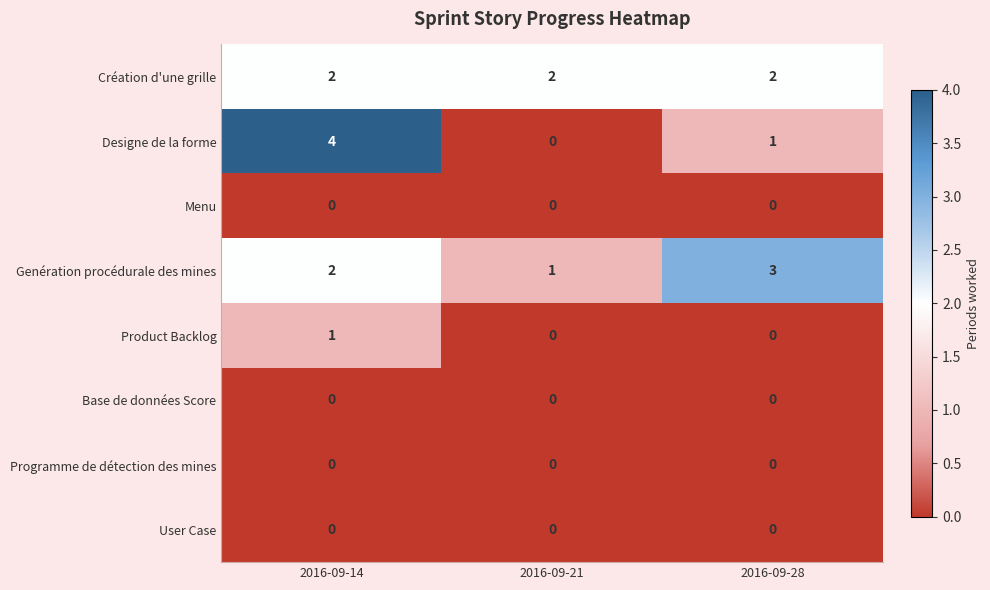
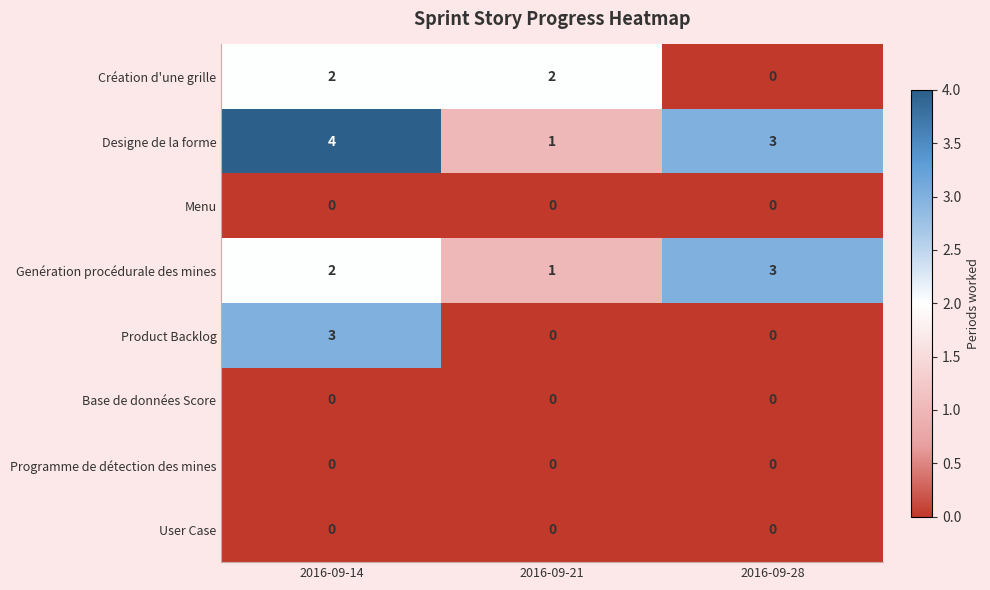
  {
    "Création d'une grille": {
      "2016-09-14": 2,
      "2016-09-21": 2,
-     "2016-09-28": 2
+     "2016-09-28": 0
    },
    "Designe de la forme": {
      "2016-09-14": 4,
-     "2016-09-21": 0,
-     "2016-09-28": 1
+     "2016-09-21": 1,
+     "2016-09-28": 3
    },
    "Menu": {
      "2016-09-14": 0,
      "2016-09-21": 0,
      "2016-09-28": 0
    },
    "Genération procédurale des mines": {
      "2016-09-14": 2,
      "2016-09-21": 1,
      "2016-09-28": 3
    },
    "Product Backlog": {
-     "2016-09-14": 1,
+     "2016-09-14": 3,
      "2016-09-21": 0,
      "2016-09-28": 0
    },
    "Base de données Score": {
      "2016-09-14": 0,
      "2016-09-21": 0,
      "2016-09-28": 0
    },
    "Programme de détection des mines": {
      "2016-09-14": 0,
      "2016-09-21": 0,
      "2016-09-28": 0
    },
    "User Case": {
      "2016-09-14": 0,
      "2016-09-21": 0,
      "2016-09-28": 0
    }
  }
